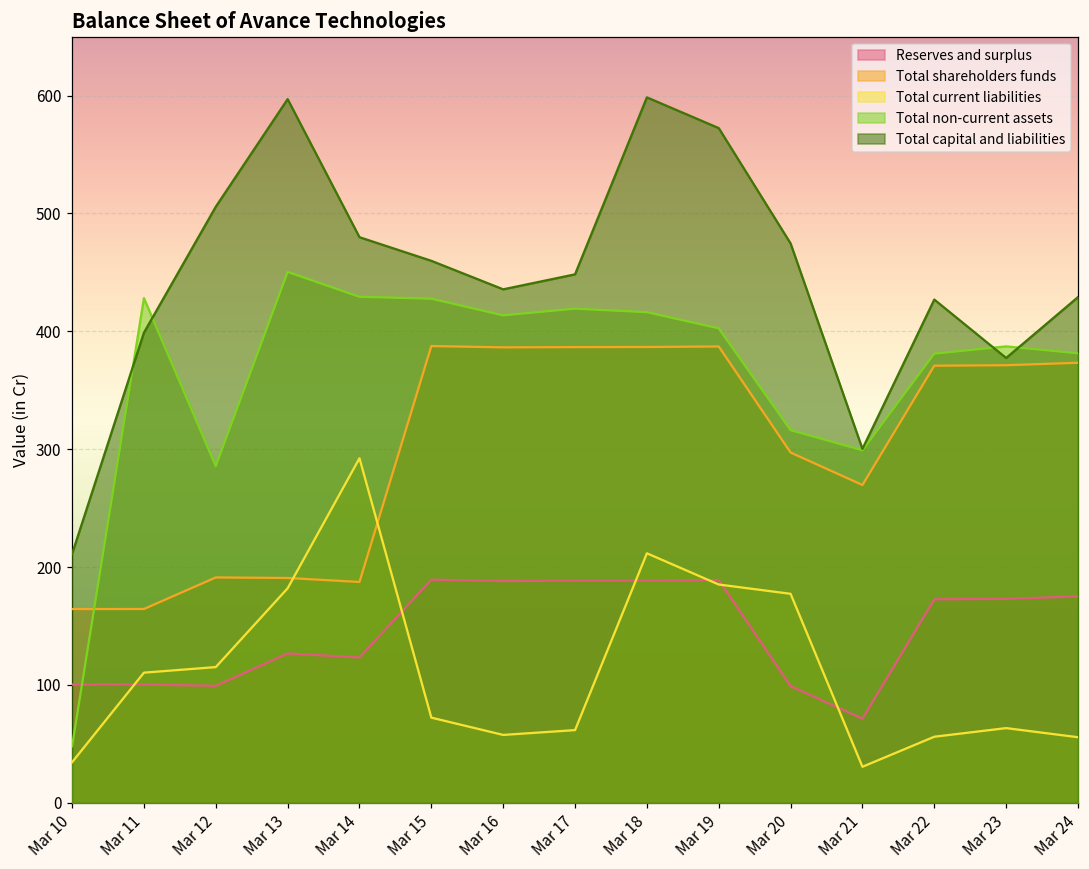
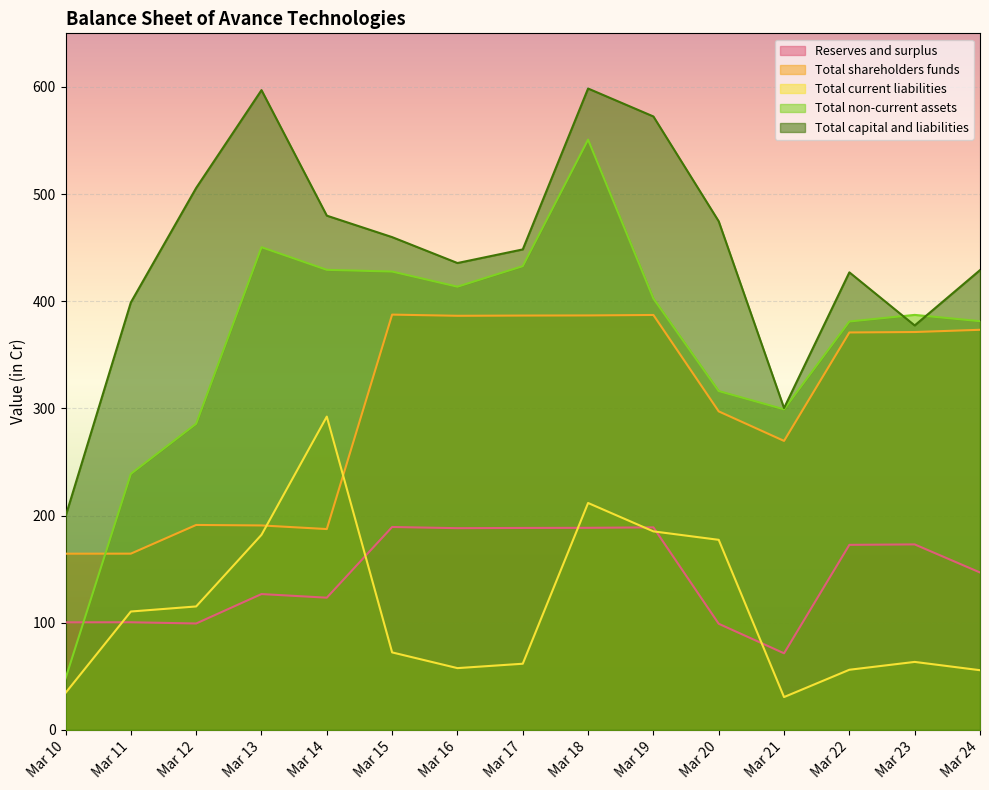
  {
    "Reserves and surplus": {
      "Mar 10": 100,
      "Mar 11": 100,
      "Mar 12": 99,
      "Mar 13": 127,
      "Mar 14": 123,
      "Mar 15": 189,
      "Mar 16": 188,
      "Mar 17": 188,
      "Mar 18": 189,
      "Mar 19": 189,
      "Mar 20": 99,
      "Mar 21": 71,
      "Mar 22": 173,
      "Mar 23": 173,
-     "Mar 24": 175
+     "Mar 24": 147
    },
    "Total non-current assets": {
      "Mar 10": 48,
-     "Mar 11": 428,
+     "Mar 11": 239,
      "Mar 12": 286,
      "Mar 13": 450,
      "Mar 14": 429,
      "Mar 15": 428,
      "Mar 16": 414,
-     "Mar 17": 419,
-     "Mar 18": 416,
+     "Mar 17": 433,
+     "Mar 18": 551,
      "Mar 19": 403,
      "Mar 20": 316,
      "Mar 22": 381,
      "Mar 23": 387,
      "Mar 24": 381
    },
    "Total capital and liabilities": {
-     "Mar 10": 211,
+     "Mar 10": 199,
      "Mar 11": 399,
      "Mar 12": 506,
      "Mar 13": 597,
      "Mar 14": 480,
      "Mar 15": 460,
      "Mar 16": 436,
      "Mar 17": 448,
      "Mar 18": 598,
      "Mar 19": 572,
      "Mar 20": 475,
      "Mar 22": 427,
      "Mar 23": 377,
      "Mar 24": 429
    }
  }
